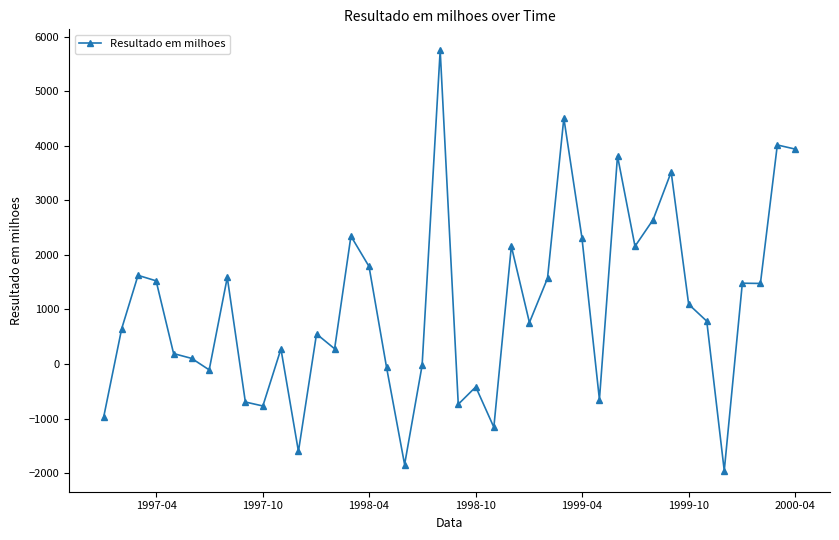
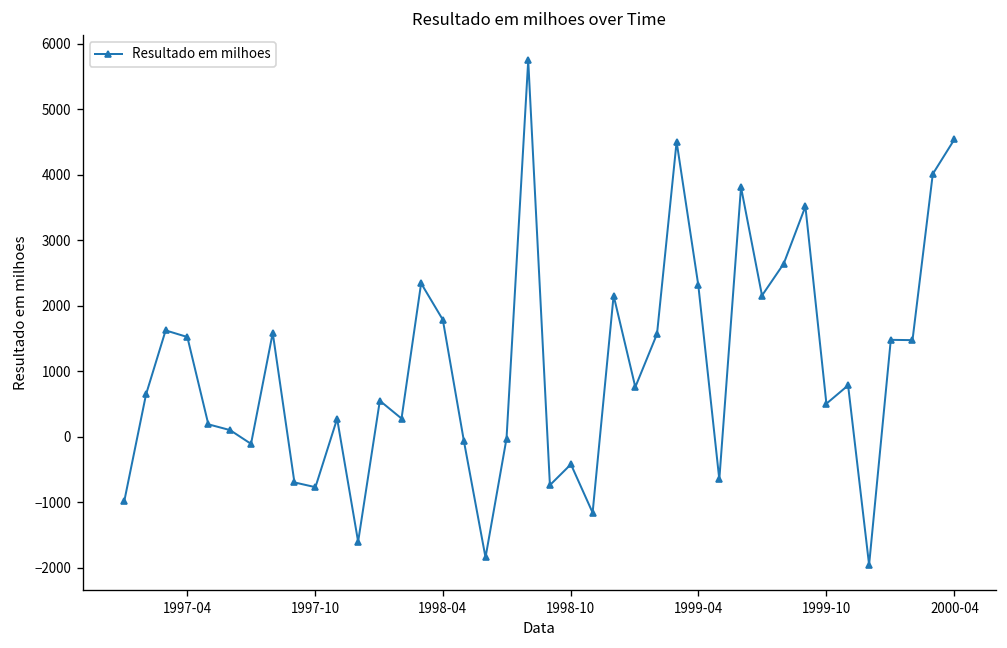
  {
    "1997-04": 1500,
    "1997-10": -800,
    "1998-04": 1800,
    "1998-10": -400,
    "1999-04": 2300,
-   "1999-10": 1100,
-   "2000-04": 3900
+   "1999-10": 500,
+   "2000-04": 4500
  }
